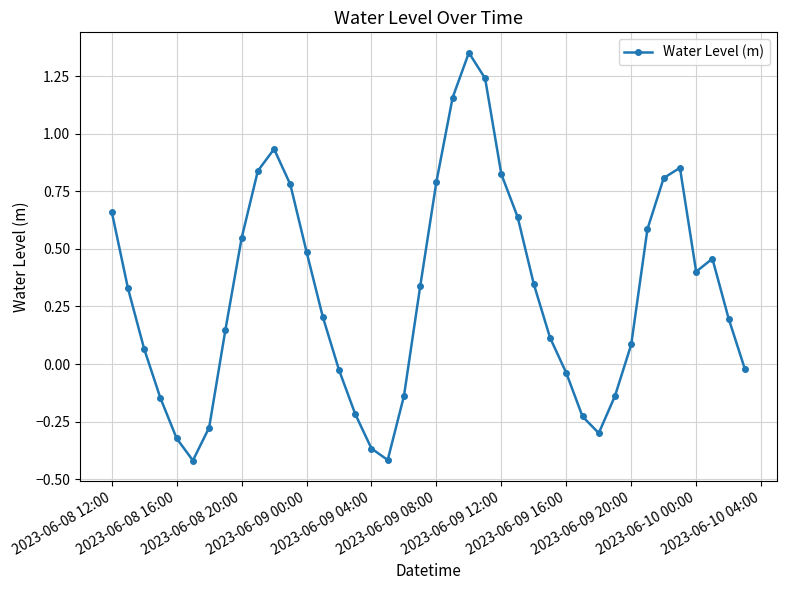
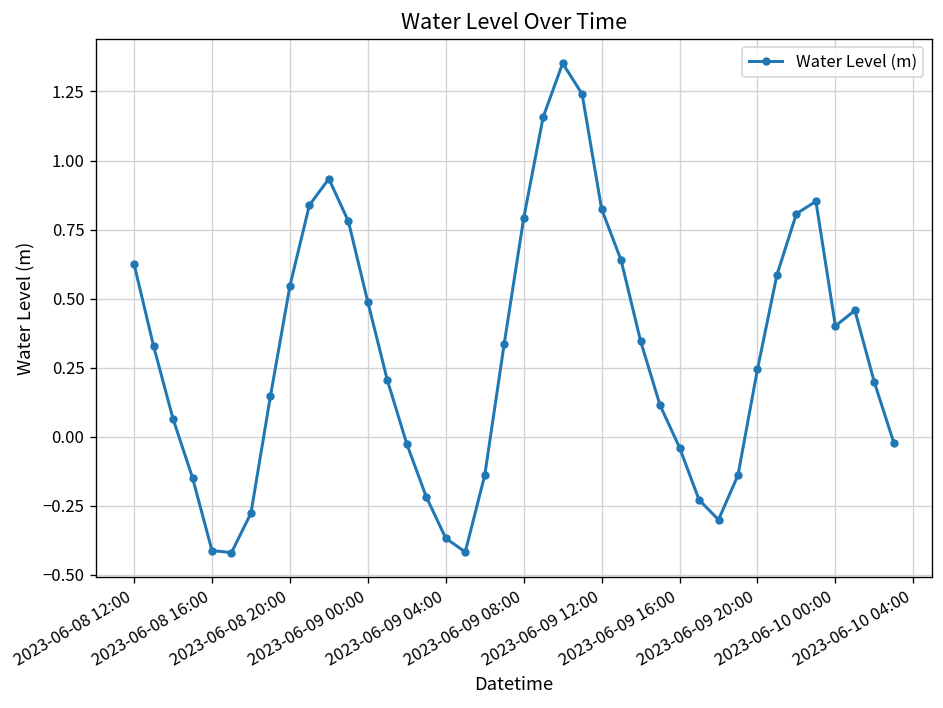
  {
-   "2023-06-08 12:00": 0.66,
-   "2023-06-08 16:00": -0.32,
+   "2023-06-08 12:00": 0.63,
+   "2023-06-08 16:00": -0.41,
    "2023-06-08 20:00": 0.55,
    "2023-06-09 00:00": 0.49,
    "2023-06-09 04:00": -0.37,
    "2023-06-09 08:00": 0.79,
    "2023-06-09 12:00": 0.82,
    "2023-06-09 16:00": -0.04,
-   "2023-06-09 20:00": 0.08,
+   "2023-06-09 20:00": 0.24,
    "2023-06-10 00:00": 0.40
  }
